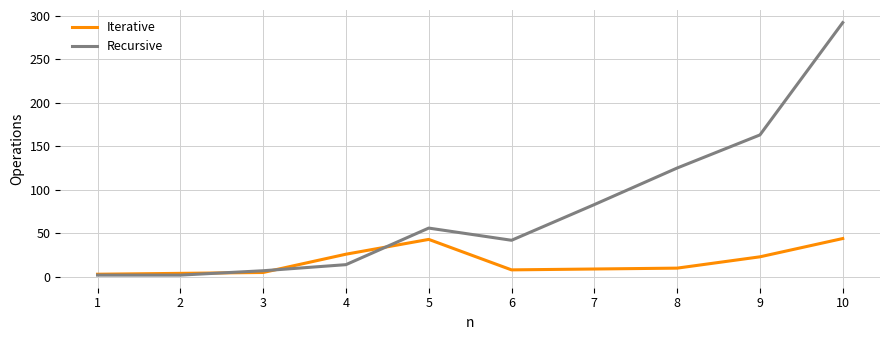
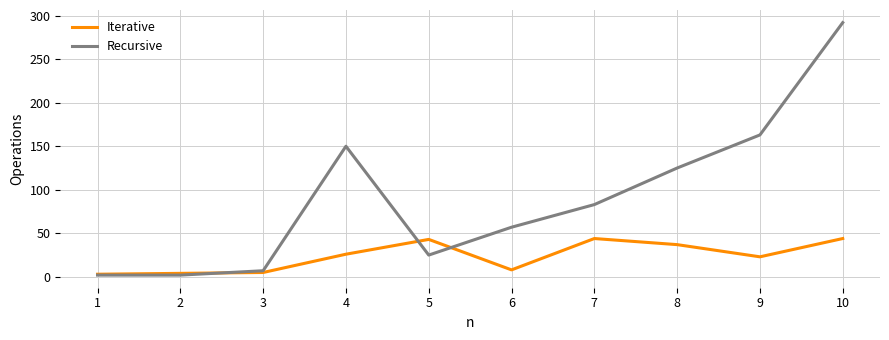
  {
    "Iterative": {
      "4": 30,
      "5": 40,
      "6": 10,
-     "7": 10,
-     "8": 10,
+     "7": 40,
+     "8": 40,
      "9": 20,
      "10": 40
    },
    "Recursive": {
-     "4": 10,
-     "5": 60,
-     "6": 40,
+     "4": 150,
+     "5": 30,
+     "6": 60,
      "7": 80,
      "8": 130,
      "9": 160,
      "10": 290
    }
  }
